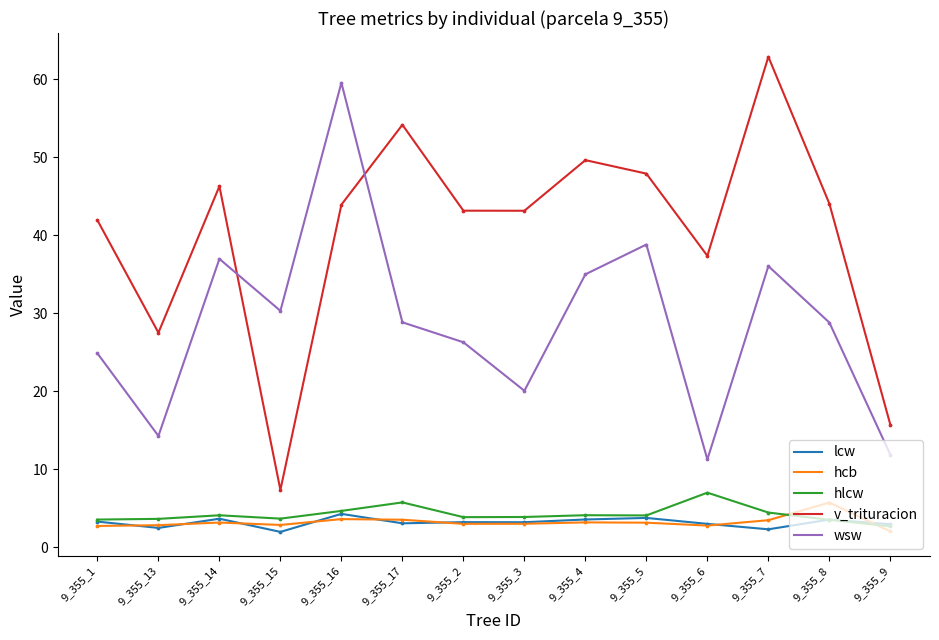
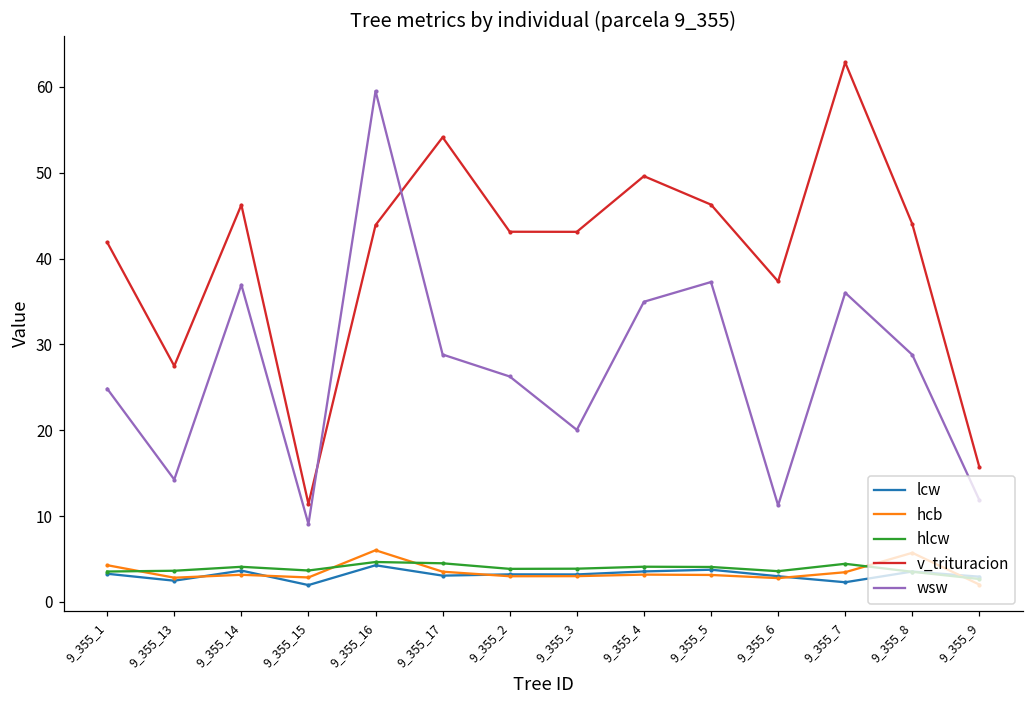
  {
    "lcw": {
      "9_355_13": 2,
      "9_355_14": 4,
      "9_355_15": 2,
      "9_355_16": 4,
      "9_355_17": 3,
      "9_355_4": 4,
      "9_355_7": 2
    },
    "hcb": {
-     "9_355_1": 3,
+     "9_355_1": 4,
      "9_355_13": 3,
      "9_355_14": 3,
      "9_355_15": 3,
-     "9_355_16": 4,
+     "9_355_16": 6,
      "9_355_17": 4,
      "9_355_4": 3,
      "9_355_5": 3,
      "9_355_7": 3
    },
    "hlcw": {
      "9_355_13": 4,
      "9_355_14": 4,
      "9_355_15": 4,
      "9_355_16": 5,
-     "9_355_17": 6,
+     "9_355_17": 4,
      "9_355_2": 4,
      "9_355_3": 4,
      "9_355_4": 4,
-     "9_355_6": 7,
+     "9_355_6": 4,
      "9_355_7": 4
    },
    "v_trituracion": {
      "9_355_1": 42,
      "9_355_13": 27,
      "9_355_14": 46,
-     "9_355_15": 7,
+     "9_355_15": 11,
      "9_355_16": 44,
      "9_355_17": 54,
      "9_355_2": 43,
      "9_355_3": 43,
      "9_355_4": 50,
-     "9_355_5": 48,
+     "9_355_5": 46,
      "9_355_6": 37,
      "9_355_7": 63,
      "9_355_8": 44,
      "9_355_9": 16
    },
    "wsw": {
      "9_355_1": 25,
      "9_355_13": 14,
      "9_355_14": 37,
-     "9_355_15": 30,
+     "9_355_15": 9,
      "9_355_16": 60,
      "9_355_17": 29,
      "9_355_2": 26,
      "9_355_3": 20,
      "9_355_4": 35,
-     "9_355_5": 39,
+     "9_355_5": 37,
      "9_355_6": 11,
      "9_355_7": 36,
      "9_355_8": 29
    }
  }
